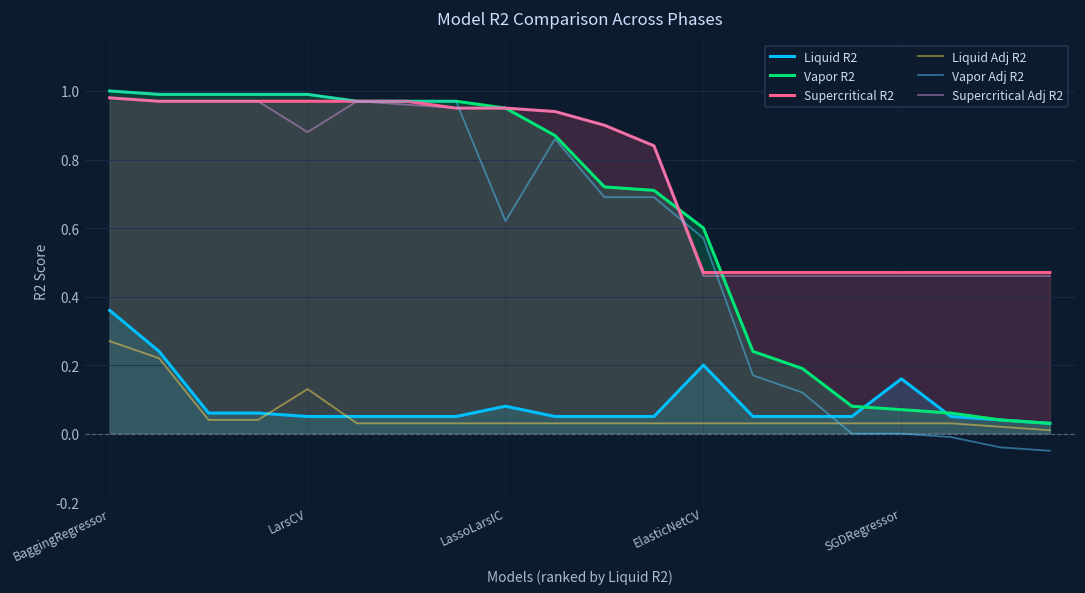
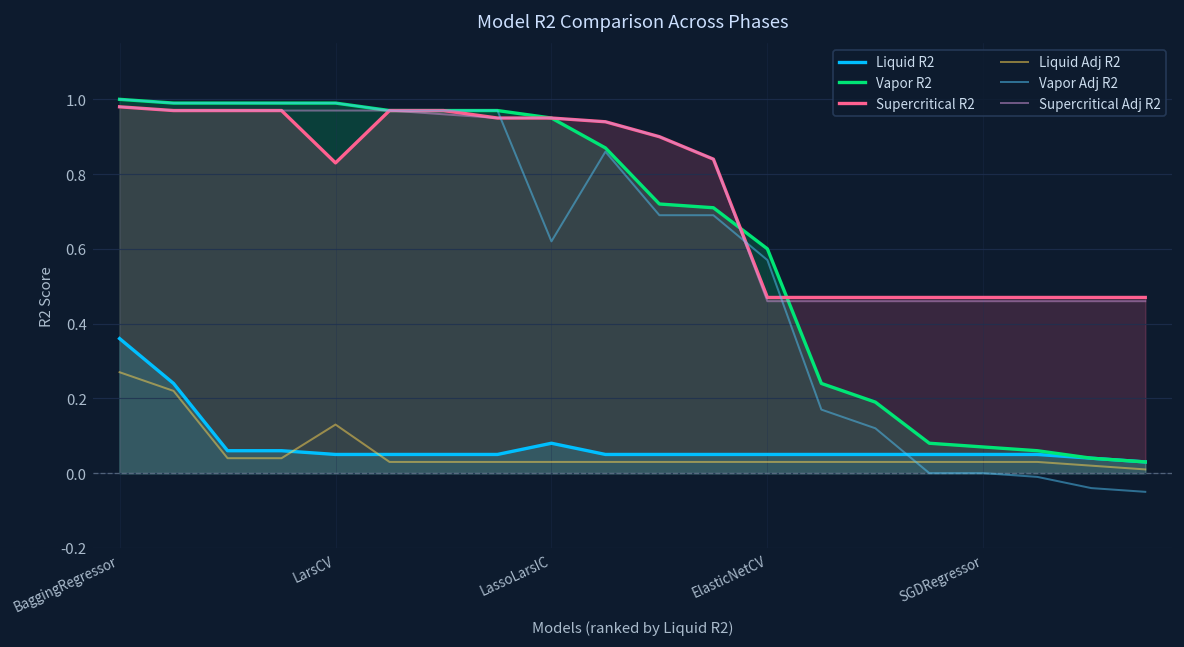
  {
    "Liquid R2": {
      "BaggingRegressor": 0.36,
      "LarsCV": 0.05,
      "LassoLarsIC": 0.08,
-     "ElasticNetCV": 0.20,
-     "SGDRegressor": 0.16
+     "ElasticNetCV": 0.05,
+     "SGDRegressor": 0.05
    },
    "Vapor R2": {
      "ElasticNetCV": 0.60,
      "SGDRegressor": 0.07
    },
    "Supercritical R2": {
-     "LarsCV": 0.97,
+     "LarsCV": 0.83,
      "ElasticNetCV": 0.47,
      "SGDRegressor": 0.47
    },
    "Liquid Adj R2": {
      "BaggingRegressor": 0.27,
      "LarsCV": 0.13,
      "LassoLarsIC": 0.03,
      "ElasticNetCV": 0.03,
      "SGDRegressor": 0.03
    },
    "Vapor Adj R2": {
      "LassoLarsIC": 0.62,
      "ElasticNetCV": 0.57,
      "SGDRegressor": 0.00
    },
    "Supercritical Adj R2": {
-     "LarsCV": 0.88,
+     "LarsCV": 0.97,
      "ElasticNetCV": 0.46,
      "SGDRegressor": 0.46
    }
  }
